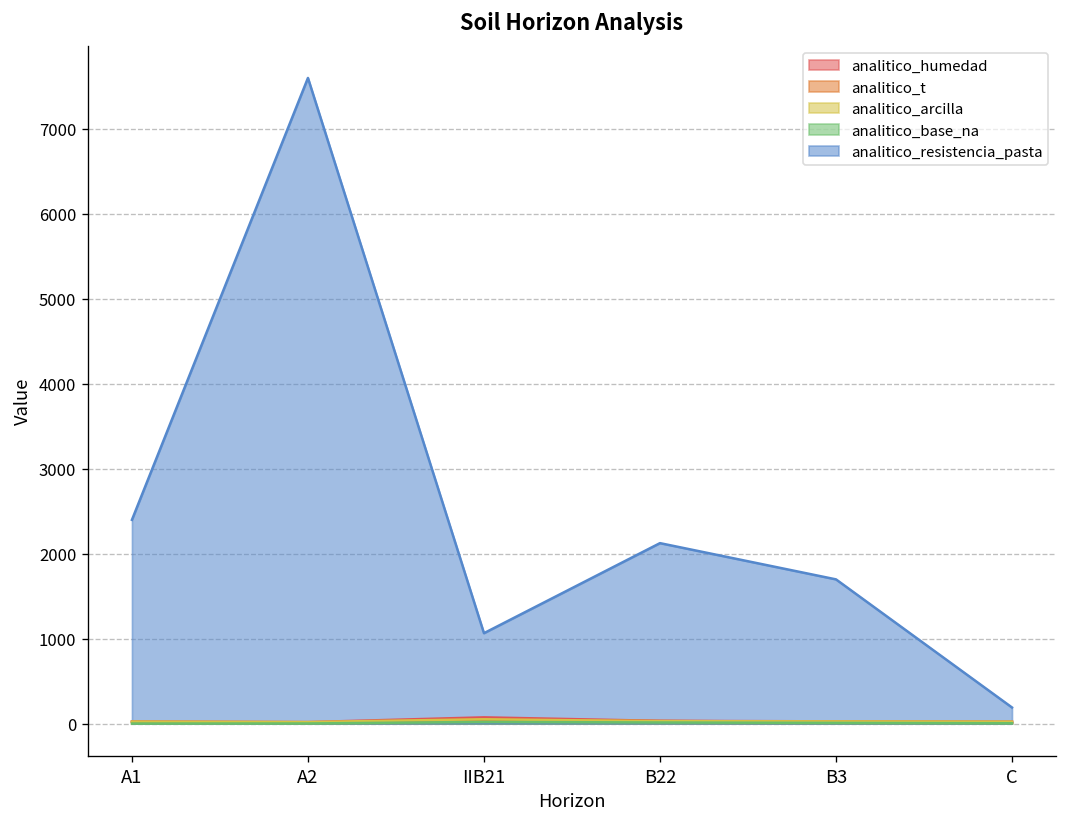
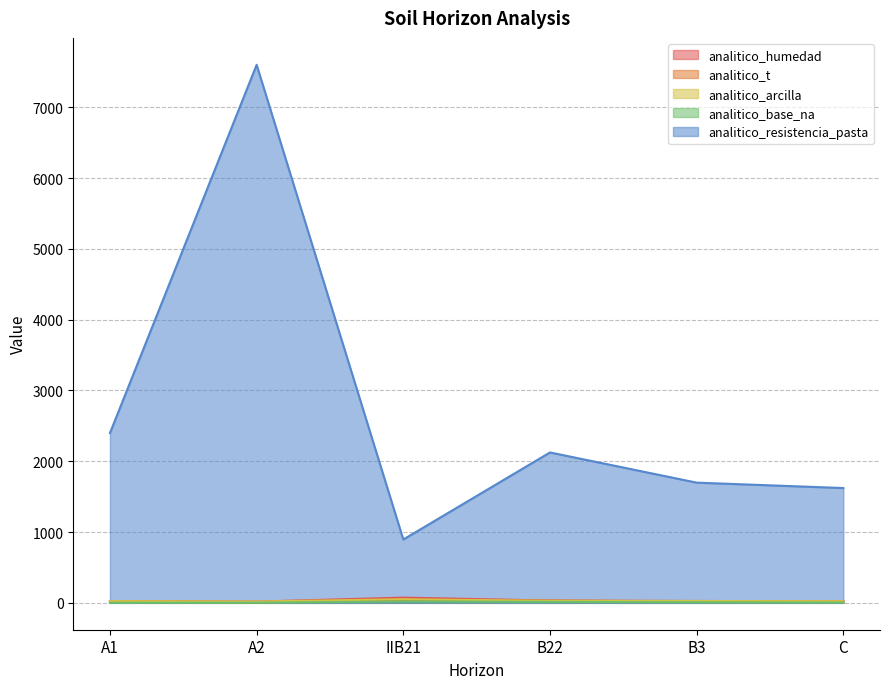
  {
    "analitico_resistencia_pasta": {
      "A1": 2400,
      "A2": 7600,
-     "IIB21": 1100,
+     "IIB21": 900,
      "B22": 2100,
      "B3": 1700,
-     "C": 200
+     "C": 1600
    }
  }
